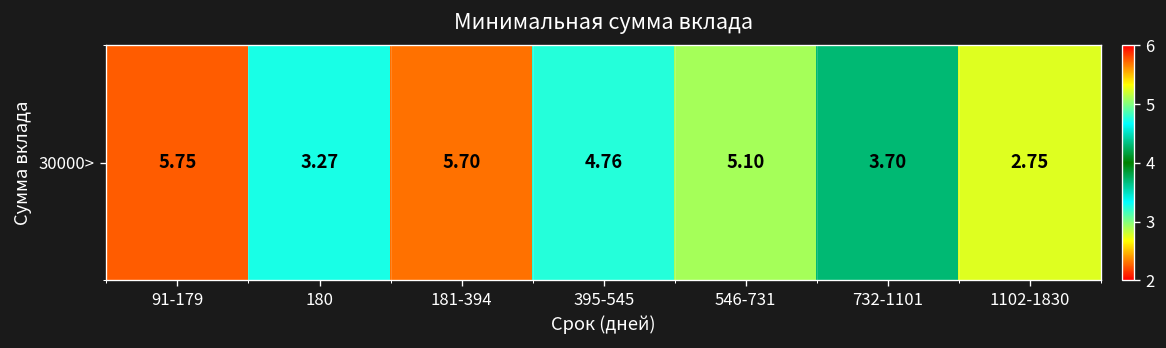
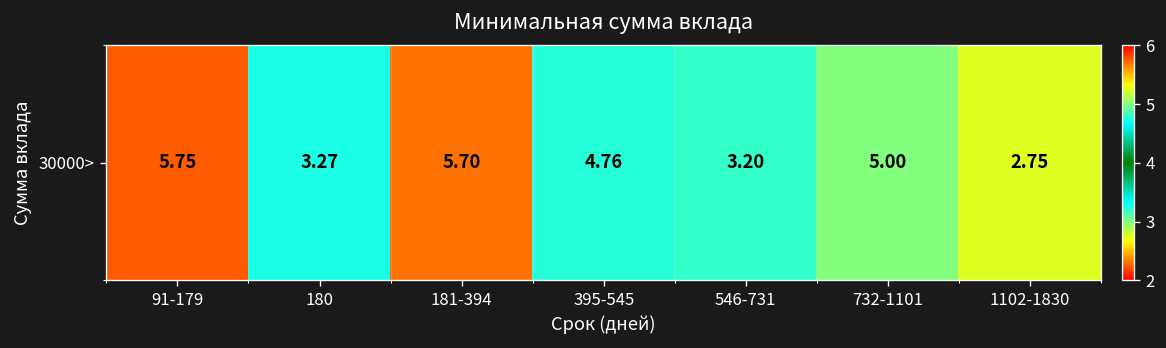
  {
    "30000>": {
      "91-179": 5.75,
      "180": 3.27,
      "181-394": 5.70,
      "395-545": 4.76,
-     "546-731": 5.10,
-     "732-1101": 3.70,
+     "546-731": 3.20,
+     "732-1101": 5.00,
      "1102-1830": 2.75
    }
  }
